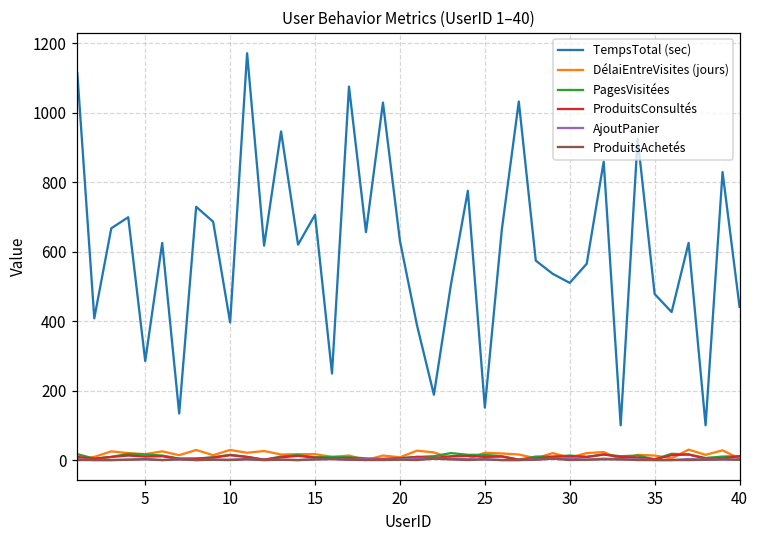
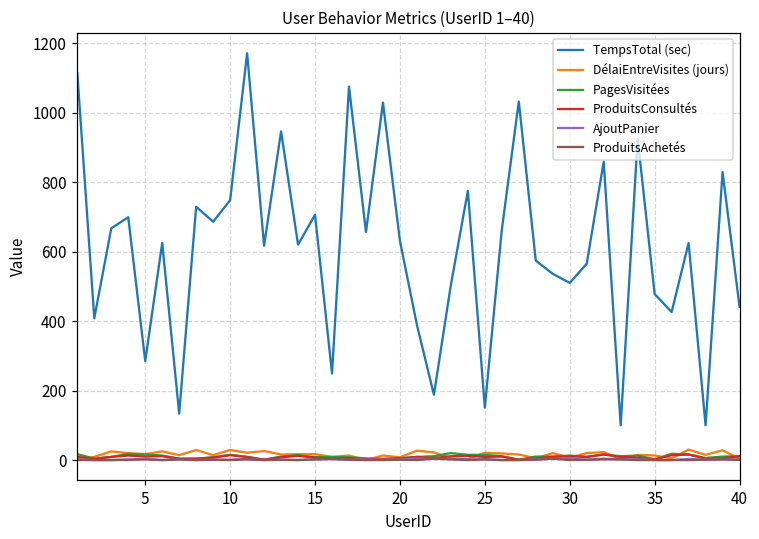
  {
    "TempsTotal (sec)": {
      "5": 290,
-     "10": 400,
+     "10": 750,
      "15": 710,
      "20": 630,
      "25": 150,
      "30": 510,
      "35": 480,
      "40": 440
    },
    "DélaiEntreVisites (jours)": {
      "10": 30,
      "15": 20,
      "35": 10
    }
  }
